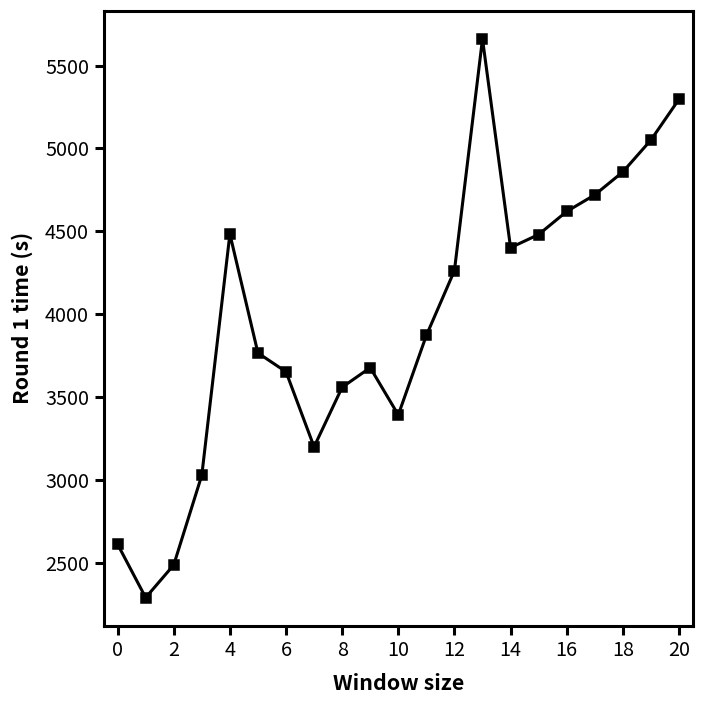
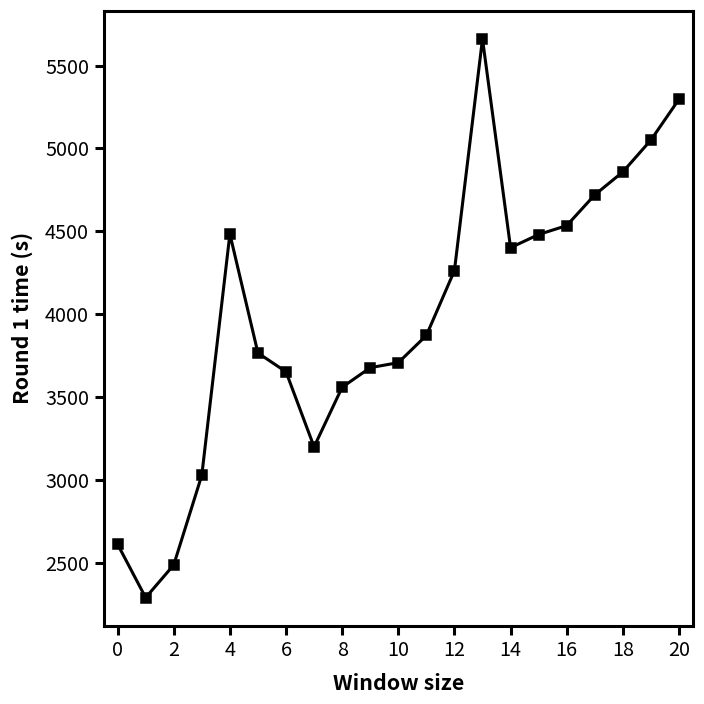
  {
    "0": 2610,
    "2": 2490,
    "4": 4480,
    "6": 3650,
    "8": 3560,
-   "10": 3390,
+   "10": 3710,
    "12": 4260,
    "14": 4400,
-   "16": 4620,
+   "16": 4530,
    "18": 4860,
    "20": 5300
  }
